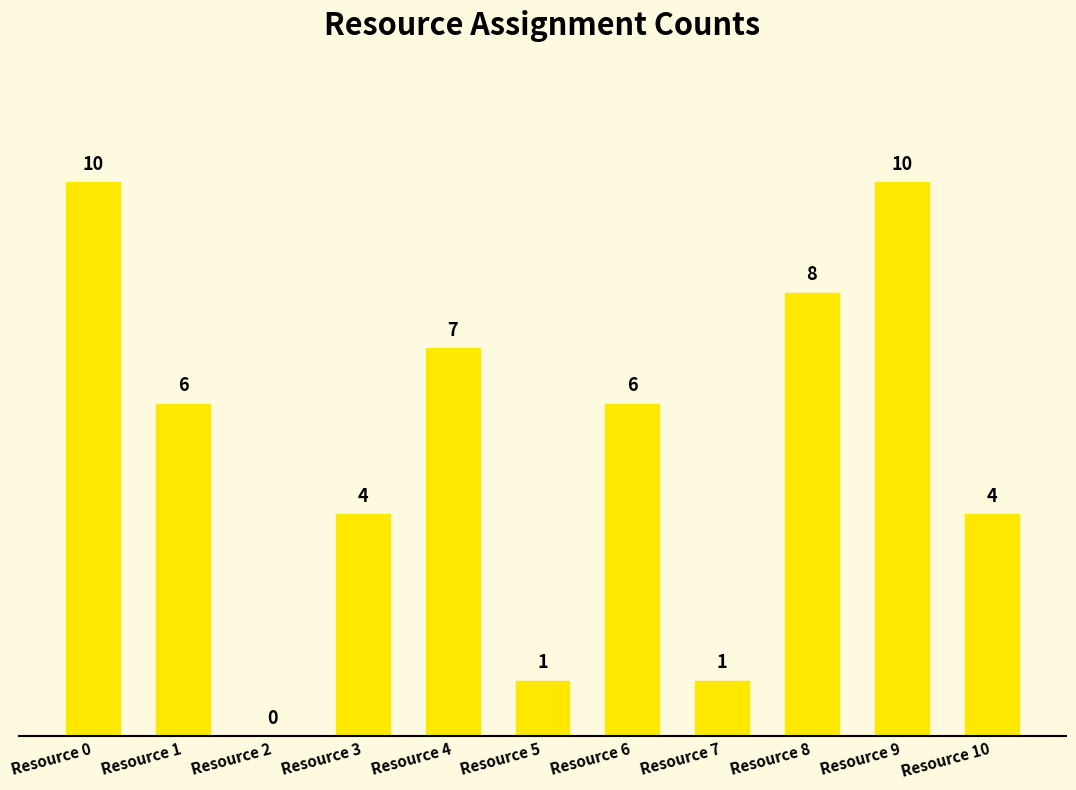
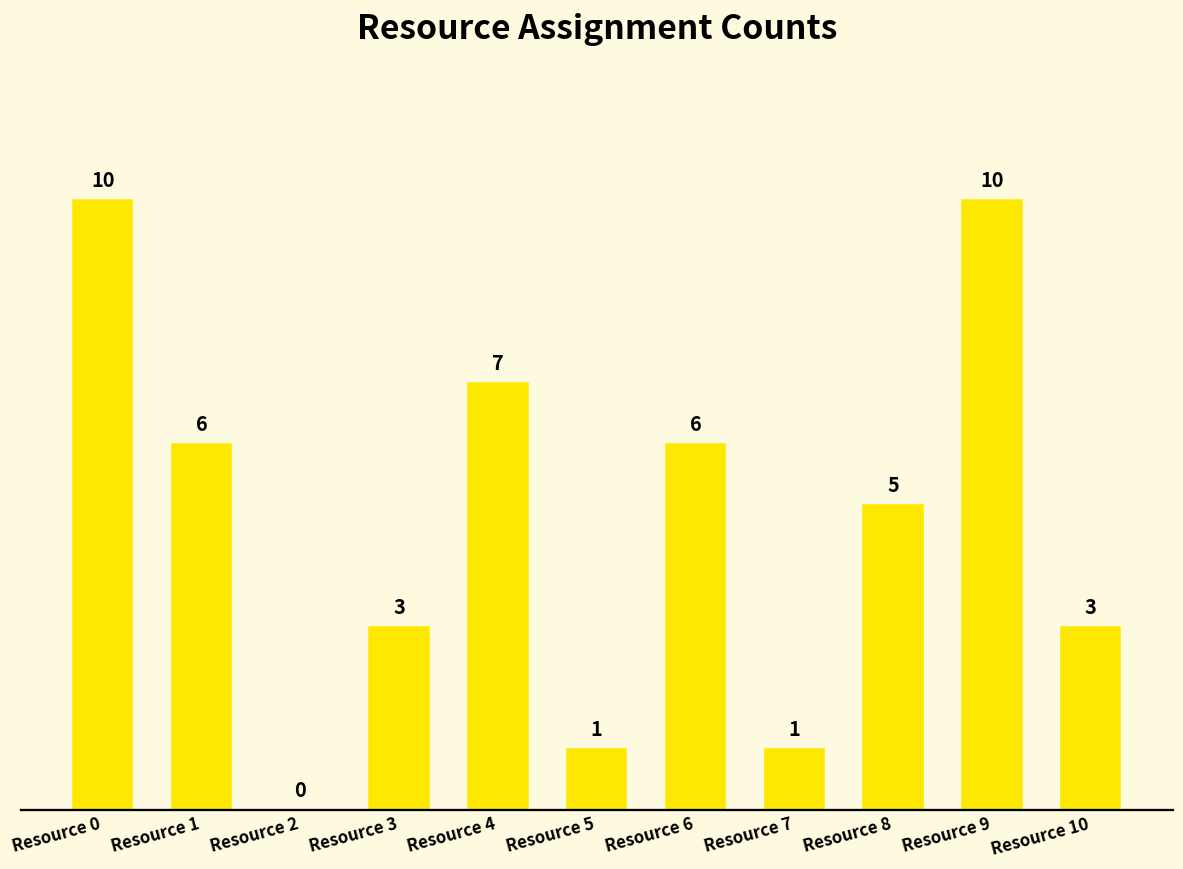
  {
    "Resource 0": 10,
    "Resource 1": 6,
    "Resource 2": 0,
-   "Resource 3": 4,
+   "Resource 3": 3,
    "Resource 4": 7,
    "Resource 5": 1,
    "Resource 6": 6,
    "Resource 7": 1,
-   "Resource 8": 8,
+   "Resource 8": 5,
    "Resource 9": 10,
-   "Resource 10": 4
+   "Resource 10": 3
  }
